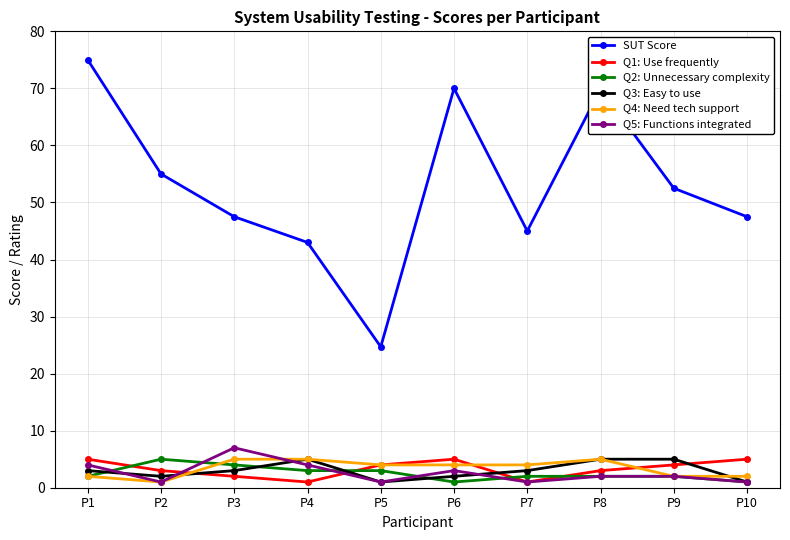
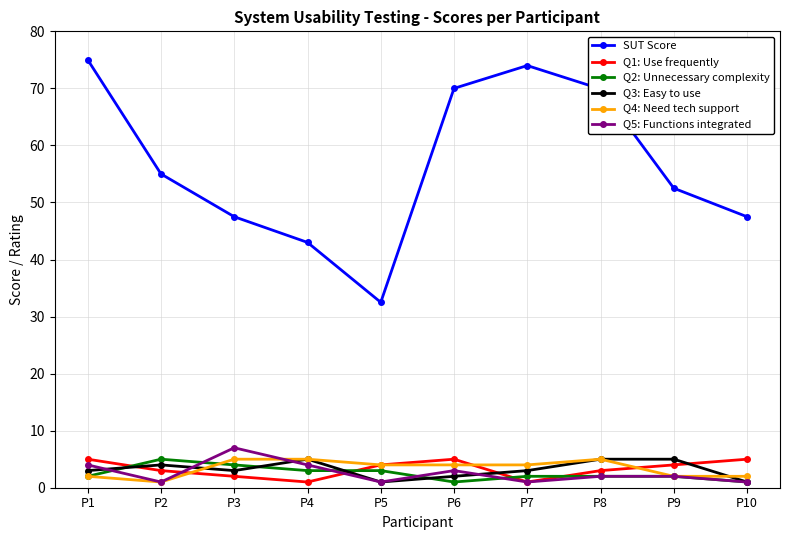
  {
    "SUT Score": {
      "P1": 75,
      "P2": 55,
      "P3": 48,
      "P4": 43,
-     "P5": 25,
+     "P5": 33,
      "P6": 70,
-     "P7": 45,
+     "P7": 74,
      "P9": 53,
      "P10": 48
    },
    "Q1: Use frequently": {
      "P1": 5,
      "P2": 3,
      "P3": 2,
      "P4": 1,
      "P6": 5,
      "P8": 3,
      "P9": 4,
      "P10": 5
    },
    "Q2: Unnecessary complexity": {
      "P2": 5,
      "P3": 4,
      "P4": 3,
      "P5": 3,
      "P6": 1,
      "P7": 2
    },
    "Q3: Easy to use": {
      "P1": 3,
-     "P2": 2,
+     "P2": 4,
      "P3": 3,
      "P6": 2,
      "P7": 3,
      "P9": 5
    },
    "Q4: Need tech support": {
      "P3": 5,
      "P6": 4,
      "P7": 4,
      "P10": 2
    },
    "Q5: Functions integrated": {
      "P1": 4,
      "P3": 7,
      "P4": 4,
      "P6": 3
    }
  }
